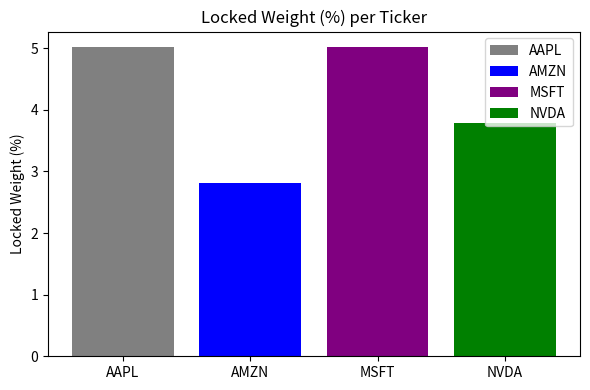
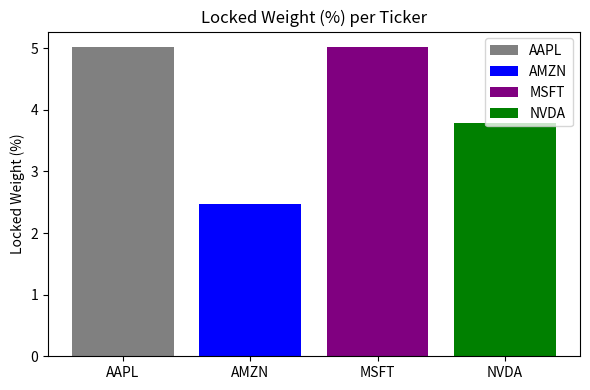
  {
    "AAPL": 5.0,
-   "AMZN": 2.8,
+   "AMZN": 2.5,
    "MSFT": 5.0
  }
